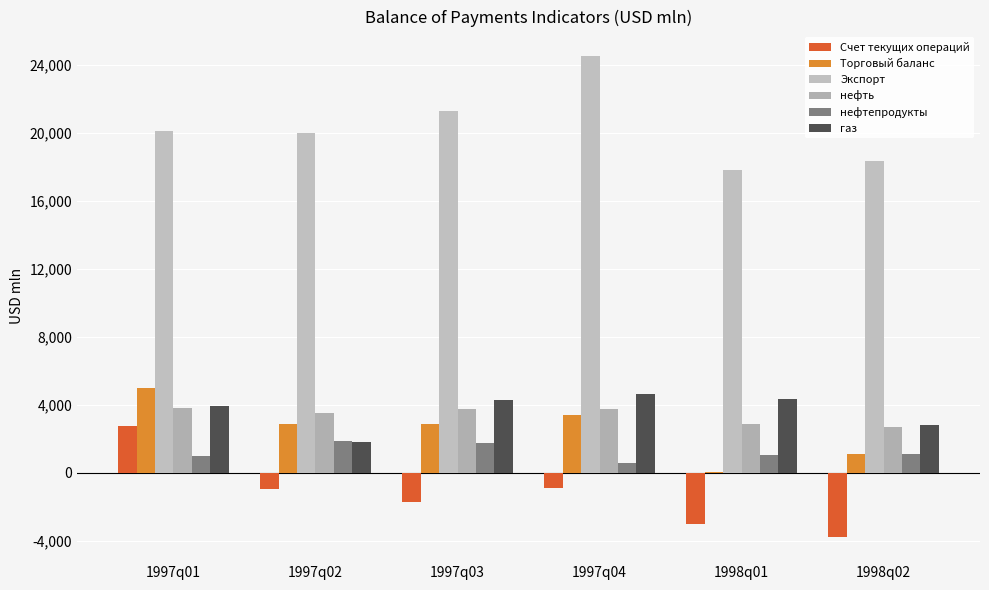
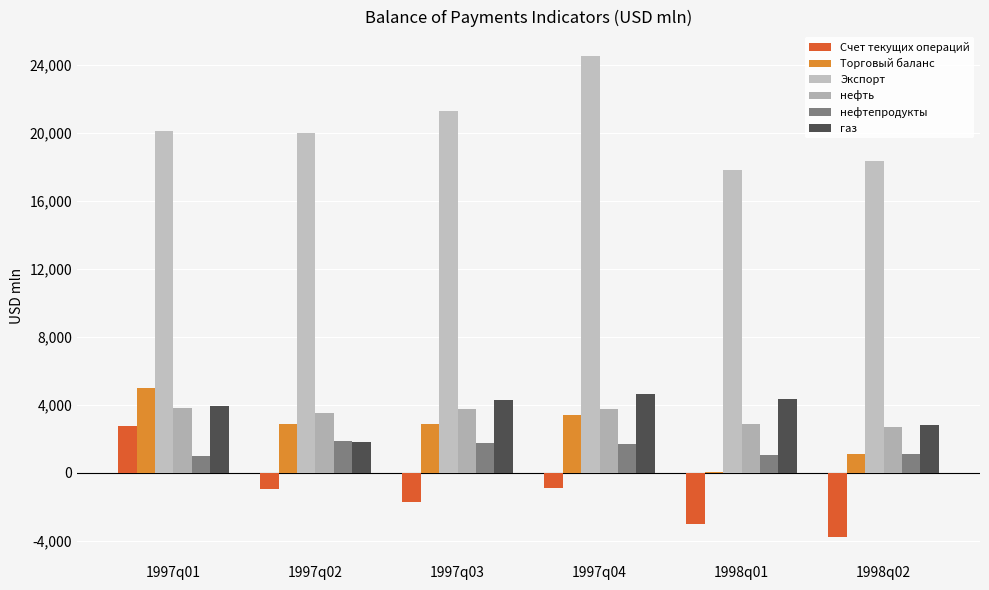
  {
    "нефтепродукты": {
      "1997q01": "1,000",
      "1997q02": "1,900",
      "1997q03": "1,700",
-     "1997q04": "600",
+     "1997q04": "1,700",
      "1998q01": "1,100",
      "1998q02": "1,100"
    },
    "газ": {
      "1997q01": "3,900",
      "1997q02": "1,800",
      "1997q03": "4,300",
      "1997q04": "4,700",
      "1998q01": "4,300",
      "1998q02": "2,800"
    }
  }
